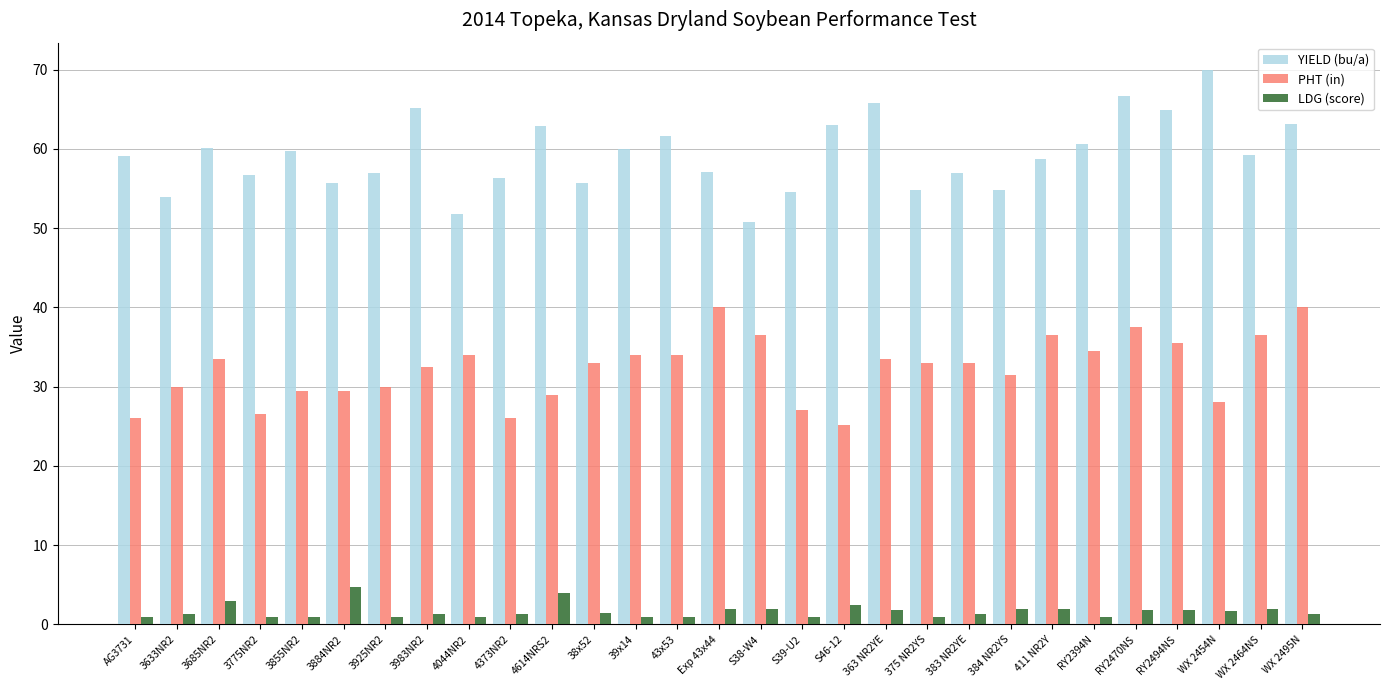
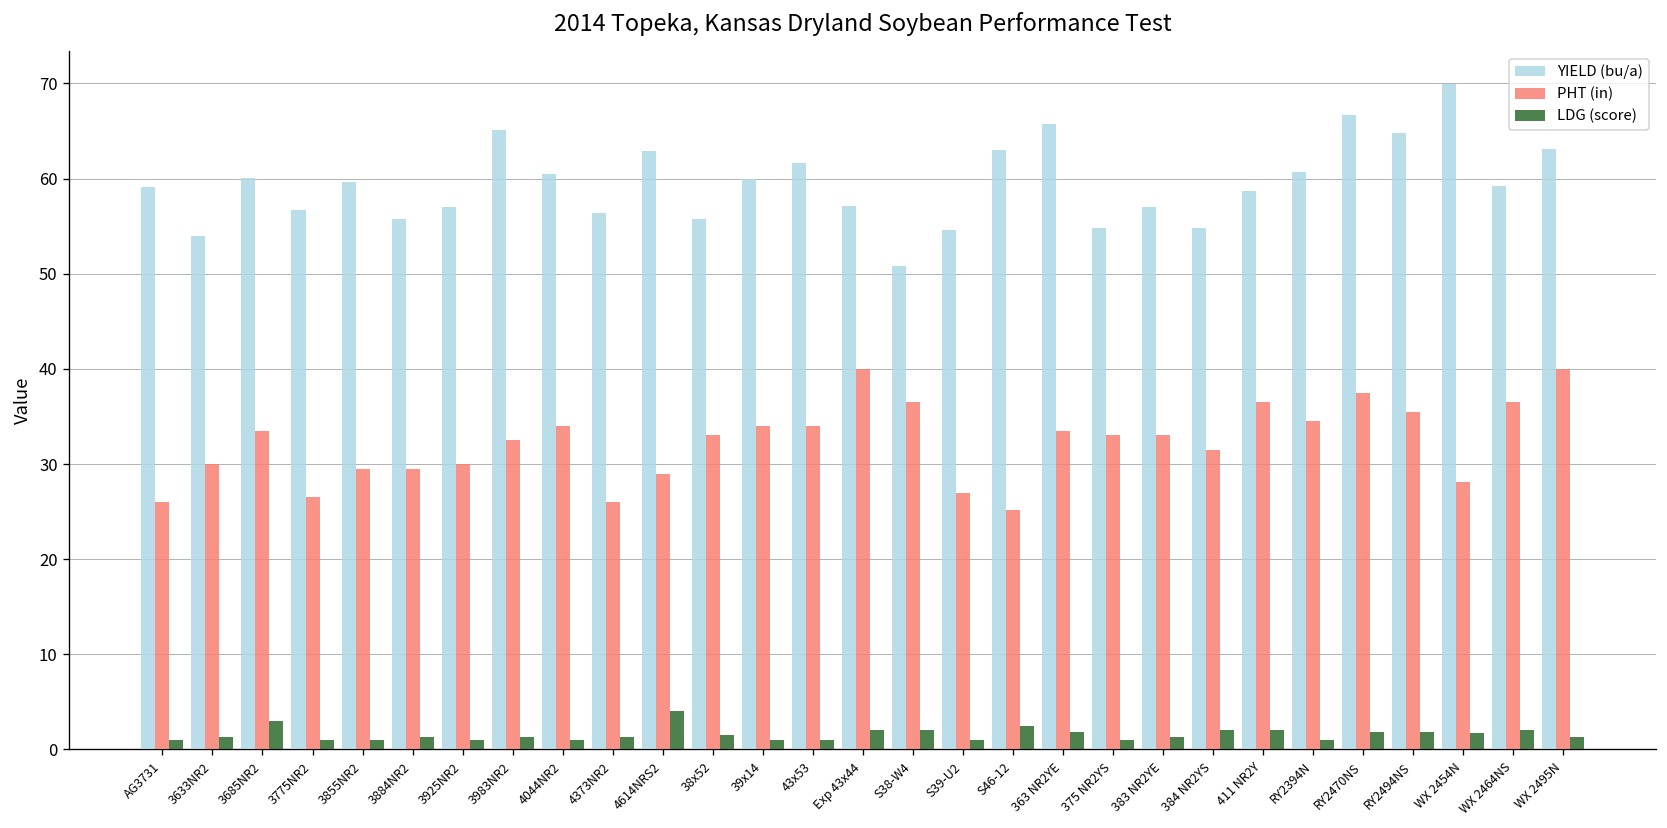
  {
    "YIELD (bu/a)": {
      "AG3731": 59,
      "3633NR2": 54,
      "3685NR2": 60,
      "3775NR2": 57,
      "3855NR2": 60,
      "3884NR2": 56,
      "3925NR2": 57,
      "3983NR2": 65,
-     "4044NR2": 52,
+     "4044NR2": 61,
      "4373NR2": 56,
      "4614NRS2": 63,
      "38x52": 56,
      "39x14": 60,
      "43x53": 62,
      "Exp 43x44": 57,
      "S38-W4": 51,
      "S39-U2": 55,
      "S46-12": 63,
      "363 NR2YE": 66,
      "375 NR2YS": 55,
      "383 NR2YE": 57,
      "384 NR2YS": 55,
      "411 NR2Y": 59,
      "RY2394N": 61,
      "RY2470NS": 67,
      "RY2494NS": 65,
      "WX 2454N": 70,
      "WX 2464NS": 59,
      "WX 2495N": 63
    },
    "PHT (in)": {
      "AG3731": 26,
      "3633NR2": 30,
      "3685NR2": 34,
      "3775NR2": 27,
      "3855NR2": 30,
      "3884NR2": 30,
      "3925NR2": 30,
      "3983NR2": 33,
      "4044NR2": 34,
      "4373NR2": 26,
      "4614NRS2": 29,
      "38x52": 33,
      "39x14": 34,
      "43x53": 34,
      "Exp 43x44": 40,
      "S38-W4": 37,
      "S39-U2": 27,
      "S46-12": 25,
      "363 NR2YE": 34,
      "375 NR2YS": 33,
      "383 NR2YE": 33,
      "384 NR2YS": 32,
      "411 NR2Y": 37,
      "RY2394N": 35,
      "RY2470NS": 38,
      "RY2494NS": 36,
      "WX 2454N": 28,
      "WX 2464NS": 37,
      "WX 2495N": 40
    },
    "LDG (score)": {
      "AG3731": 1,
      "3633NR2": 1,
      "3685NR2": 3,
      "3775NR2": 1,
      "3855NR2": 1,
-     "3884NR2": 5,
+     "3884NR2": 1,
      "3925NR2": 1,
      "3983NR2": 1,
      "4044NR2": 1,
      "4373NR2": 1,
      "4614NRS2": 4,
      "38x52": 2,
      "39x14": 1,
      "43x53": 1,
      "Exp 43x44": 2,
      "S38-W4": 2,
      "S39-U2": 1,
      "S46-12": 3,
      "363 NR2YE": 2,
      "375 NR2YS": 1,
      "383 NR2YE": 1,
      "384 NR2YS": 2,
      "411 NR2Y": 2,
      "RY2394N": 1,
      "RY2470NS": 2,
      "RY2494NS": 2,
      "WX 2454N": 2,
      "WX 2464NS": 2,
      "WX 2495N": 1
    }
  }
